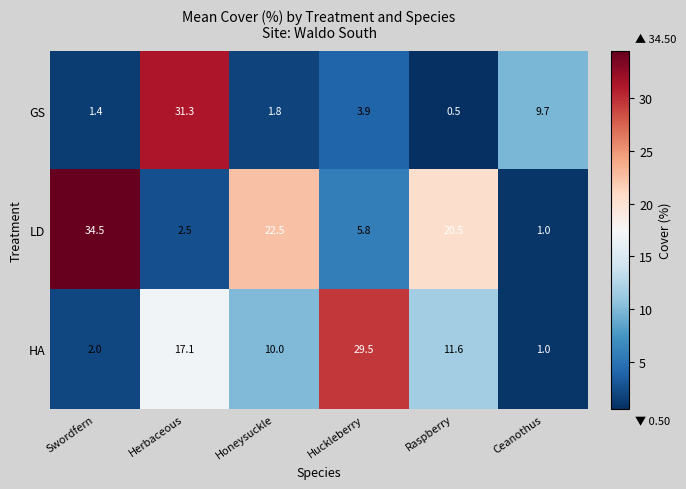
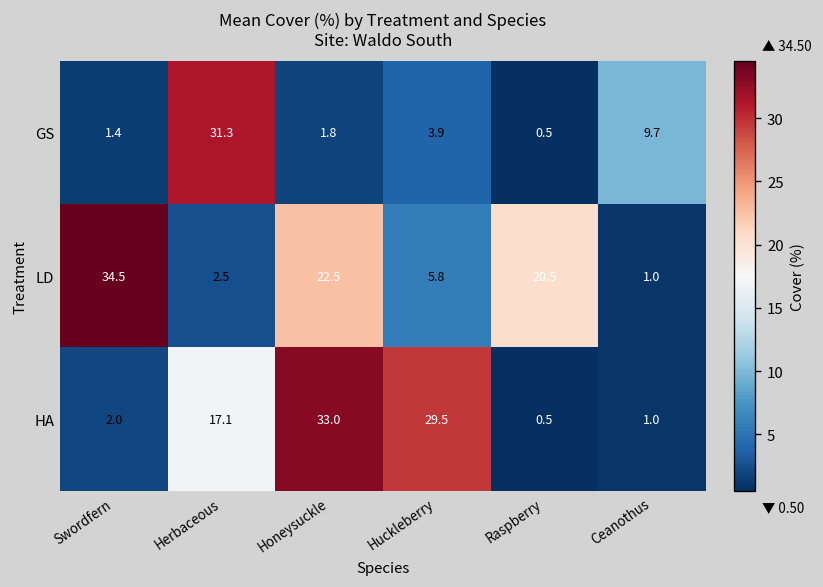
  {
    "GS": {
      "Swordfern": 1.4,
      "Herbaceous": 31.3,
      "Honeysuckle": 1.8,
      "Huckleberry": 3.9,
      "Raspberry": 0.5,
      "Ceanothus": 9.7
    },
    "LD": {
      "Swordfern": 34.5,
      "Herbaceous": 2.5,
      "Honeysuckle": 22.5,
      "Huckleberry": 5.8,
      "Raspberry": 20.5,
      "Ceanothus": 1.0
    },
    "HA": {
      "Swordfern": 2.0,
      "Herbaceous": 17.1,
-     "Honeysuckle": 10.0,
+     "Honeysuckle": 33.0,
      "Huckleberry": 29.5,
-     "Raspberry": 11.6,
+     "Raspberry": 0.5,
      "Ceanothus": 1.0
    }
  }
